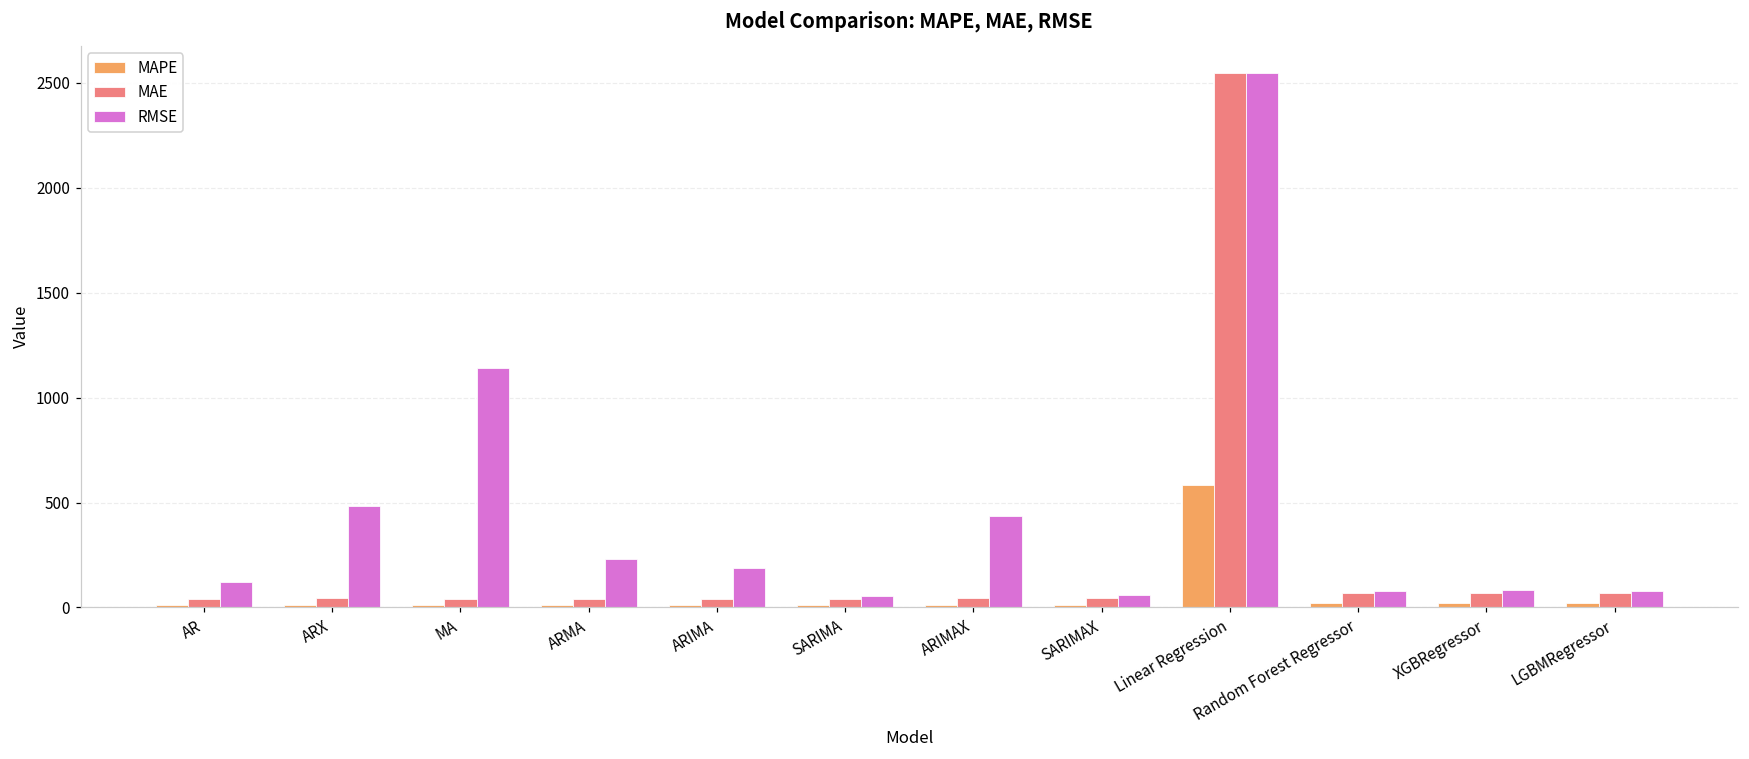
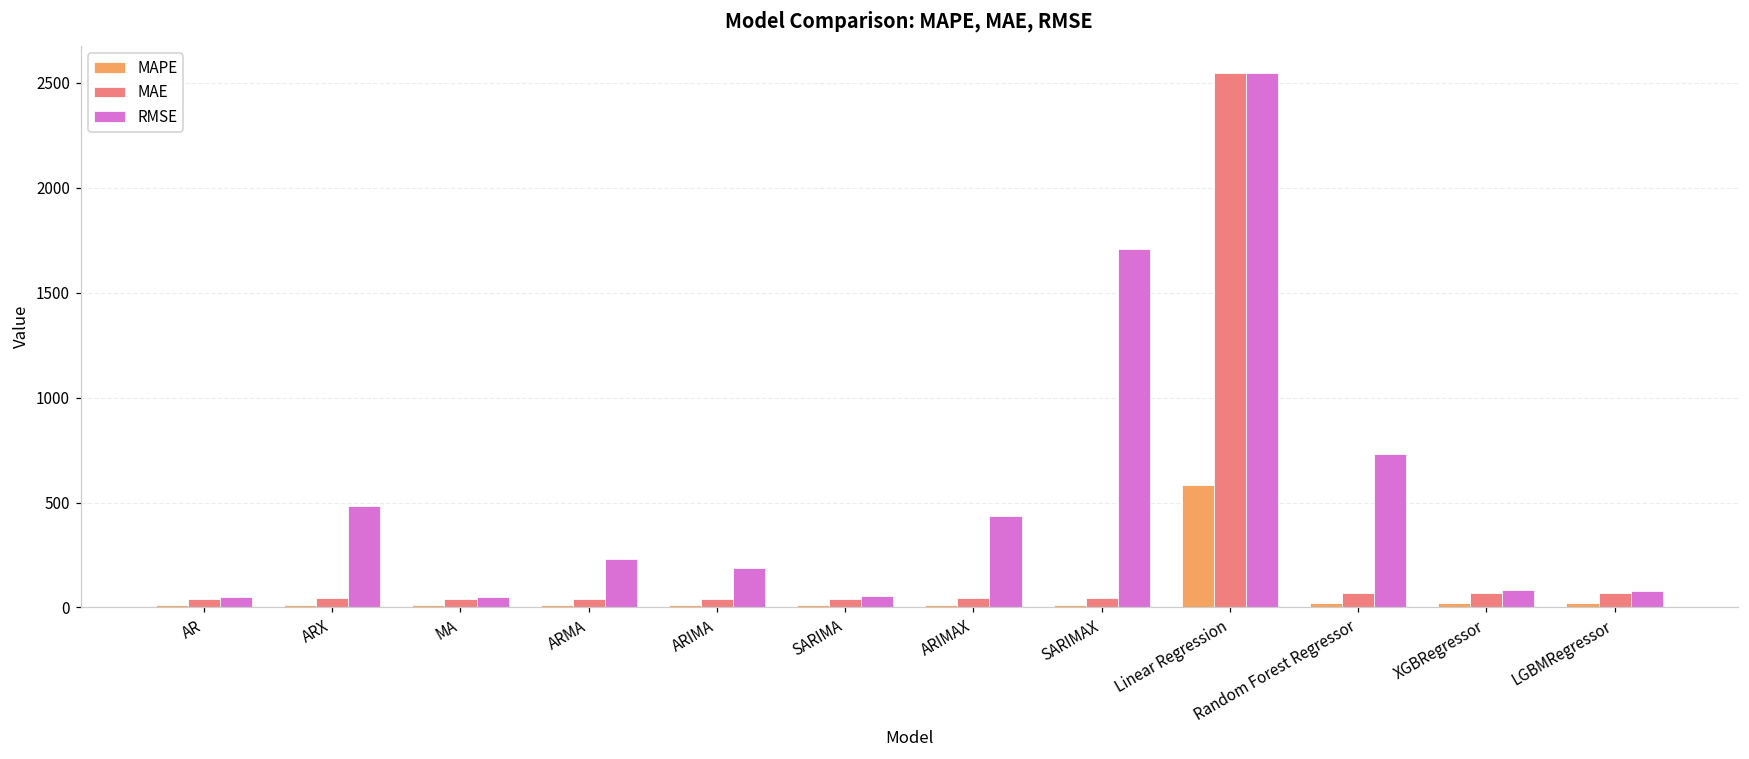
  {
    "RMSE": {
-     "AR": 120,
+     "AR": 50,
      "ARX": 480,
-     "MA": 1140,
+     "MA": 50,
      "ARMA": 230,
      "ARIMA": 190,
      "SARIMA": 50,
      "ARIMAX": 440,
-     "SARIMAX": 60,
+     "SARIMAX": 1710,
      "Linear Regression": 2550,
-     "Random Forest Regressor": 80,
+     "Random Forest Regressor": 730,
      "XGBRegressor": 80,
      "LGBMRegressor": 80
    }
  }
